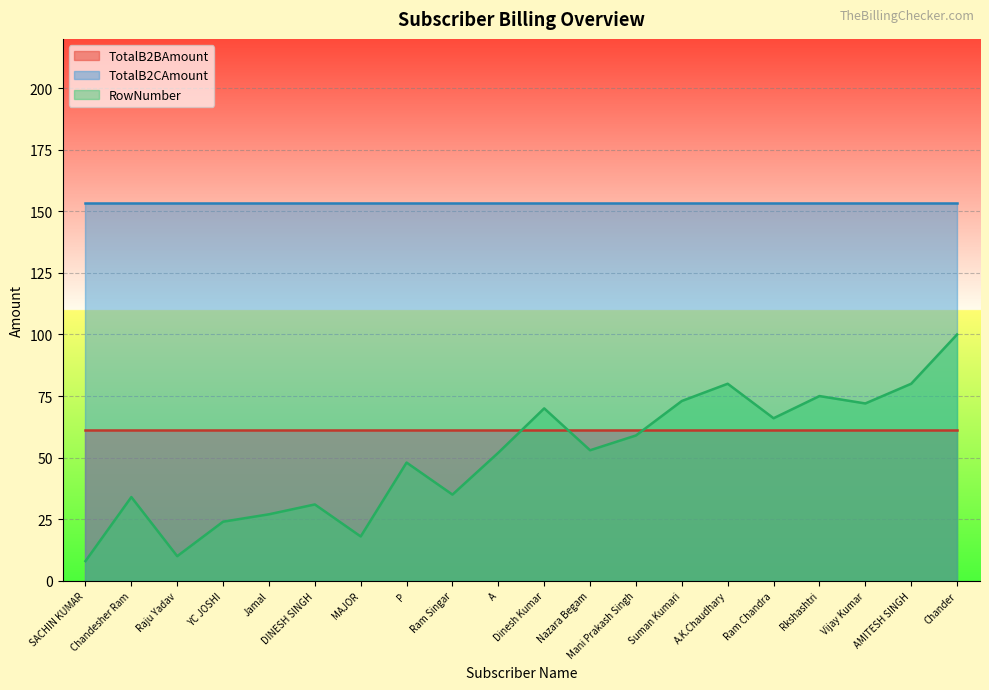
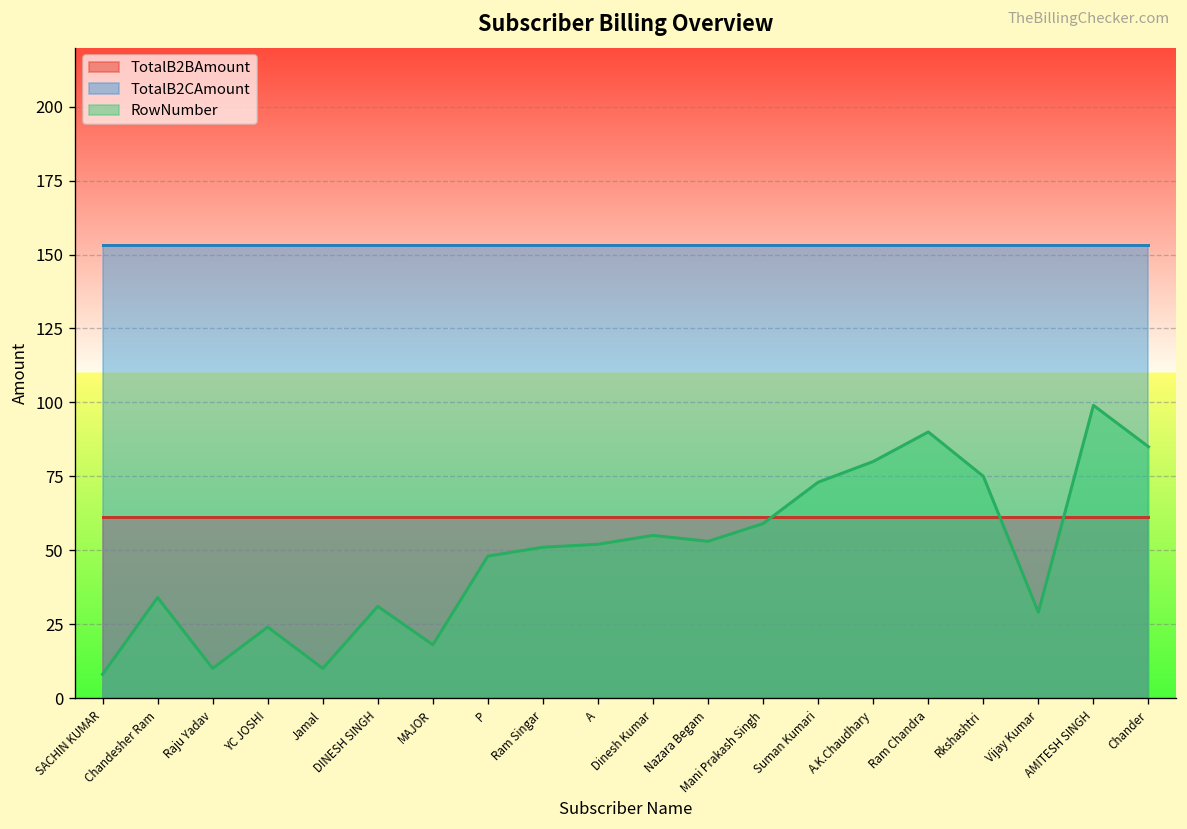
  {
    "TotalB2BAmount": {
      "SACHIN KUMAR": 61,
      "Chandesher Ram": 61,
      "Raju Yadav": 61,
      "YC JOSHI": 61,
      "Jamal": 61,
      "DINESH SINGH": 61,
      "MAJOR": 61,
      "P": 61,
      "Ram Singar": 61,
      "A": 61,
      "Dinesh Kumar": 61,
      "Nazara Begam": 61,
      "Mani Prakash Singh": 61,
      "Suman Kumari": 61,
      "A.K.Chaudhary": 61,
      "Ram Chandra": 61,
      "Rkshashtri": 61,
      "Vijay Kumar": 61,
      "AMITESH SINGH": 61,
      "Chander": 61
    },
    "TotalB2CAmount": {
      "SACHIN KUMAR": 153,
      "Chandesher Ram": 153,
      "Raju Yadav": 153,
      "YC JOSHI": 153,
      "Jamal": 153,
      "DINESH SINGH": 153,
      "MAJOR": 153,
      "P": 153,
      "Ram Singar": 153,
      "A": 153,
      "Dinesh Kumar": 153,
      "Nazara Begam": 153,
      "Mani Prakash Singh": 153,
      "Suman Kumari": 153,
      "A.K.Chaudhary": 153,
      "Ram Chandra": 153,
      "Rkshashtri": 153,
      "Vijay Kumar": 153,
      "AMITESH SINGH": 153,
      "Chander": 153
    },
    "RowNumber": {
      "SACHIN KUMAR": 8,
      "Chandesher Ram": 34,
      "Raju Yadav": 10,
      "YC JOSHI": 24,
-     "Jamal": 27,
+     "Jamal": 10,
      "DINESH SINGH": 31,
      "MAJOR": 18,
      "P": 48,
-     "Ram Singar": 35,
+     "Ram Singar": 51,
      "A": 52,
-     "Dinesh Kumar": 70,
+     "Dinesh Kumar": 55,
      "Nazara Begam": 53,
      "Mani Prakash Singh": 59,
      "Suman Kumari": 73,
      "A.K.Chaudhary": 80,
-     "Ram Chandra": 66,
+     "Ram Chandra": 90,
      "Rkshashtri": 75,
-     "Vijay Kumar": 72,
-     "AMITESH SINGH": 80,
-     "Chander": 100
+     "Vijay Kumar": 29,
+     "AMITESH SINGH": 99,
+     "Chander": 85
    }
  }
